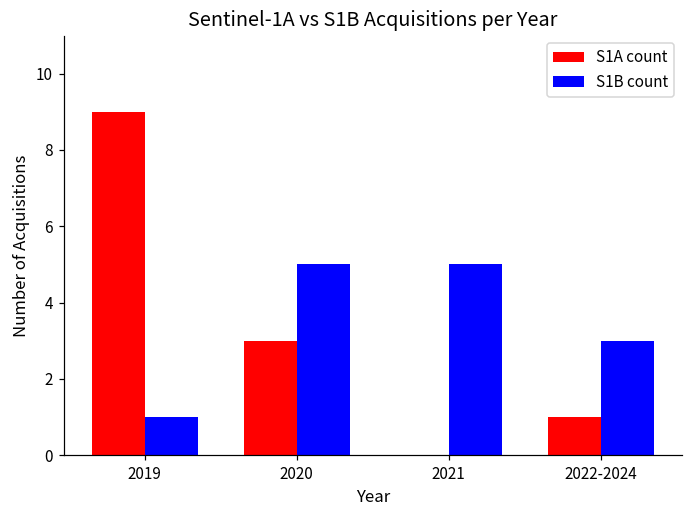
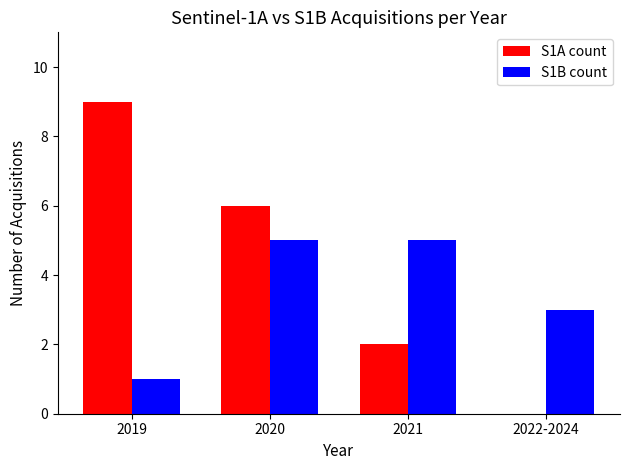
  {
    "S1A count": {
      "2019": 9,
-     "2020": 3,
-     "2021": 0,
-     "2022-2024": 1
+     "2020": 6,
+     "2021": 2,
+     "2022-2024": 0
    },
    "S1B count": {
      "2019": 1,
      "2020": 5,
      "2021": 5,
      "2022-2024": 3
    }
  }
